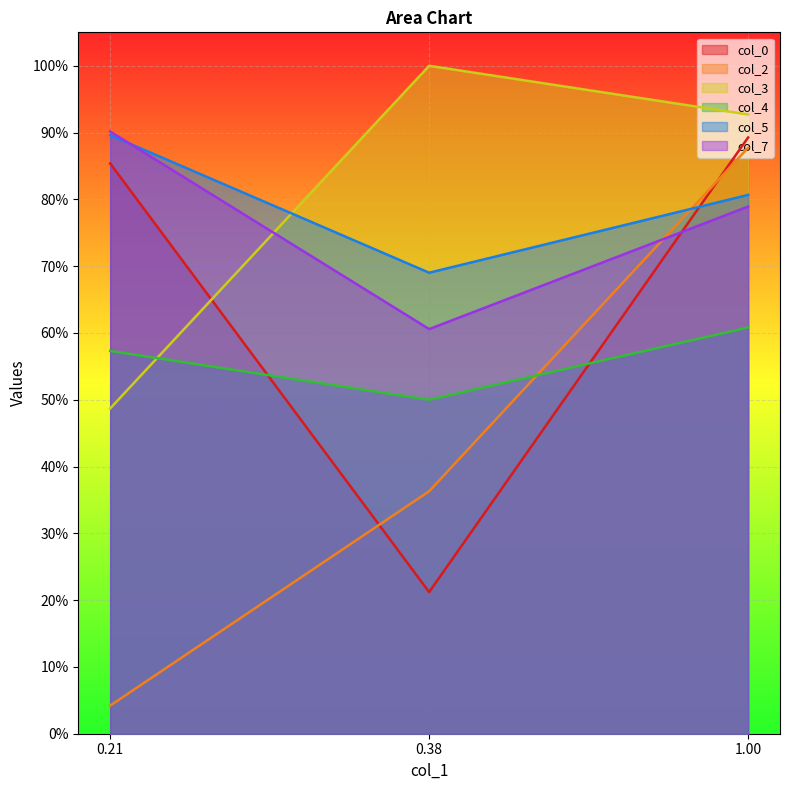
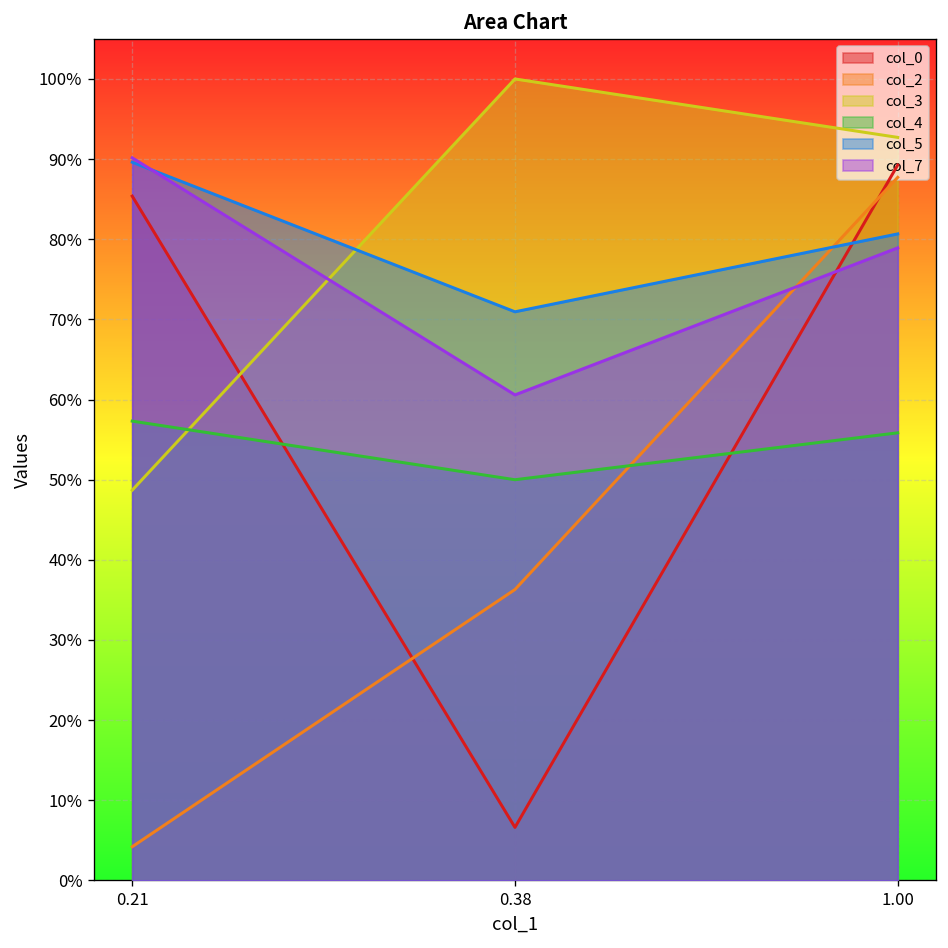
  {
    "col_0": {
      "0.21": "85%",
-     "0.38": "21%"
+     "0.38": "7%"
    },
    "col_4": {
      "0.21": "57%",
      "0.38": "50%",
-     "1.00": "61%"
+     "1.00": "56%"
    },
    "col_5": {
      "0.21": "90%",
-     "0.38": "69%",
+     "0.38": "71%",
      "1.00": "81%"
    },
    "col_7": {
      "0.21": "90%",
      "0.38": "61%",
      "1.00": "79%"
    }
  }
